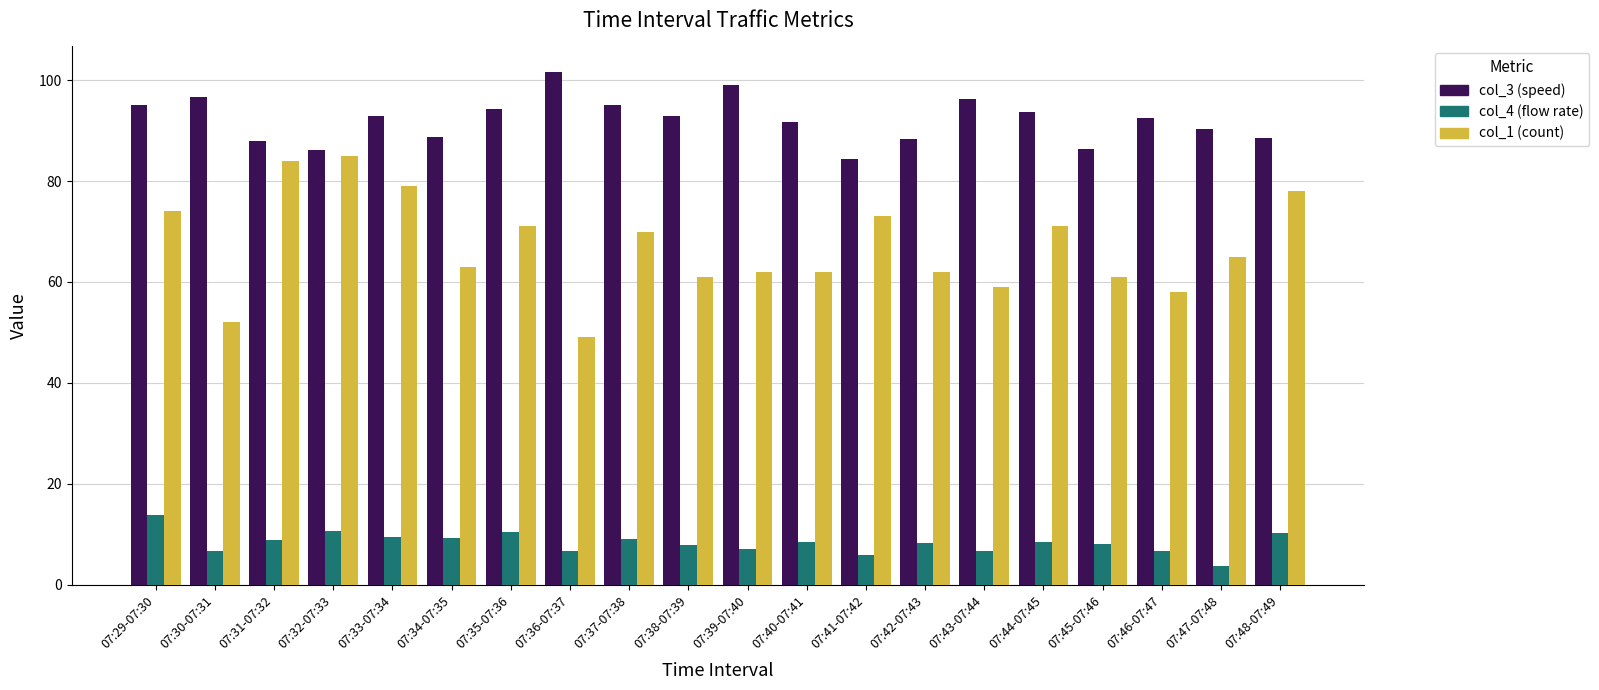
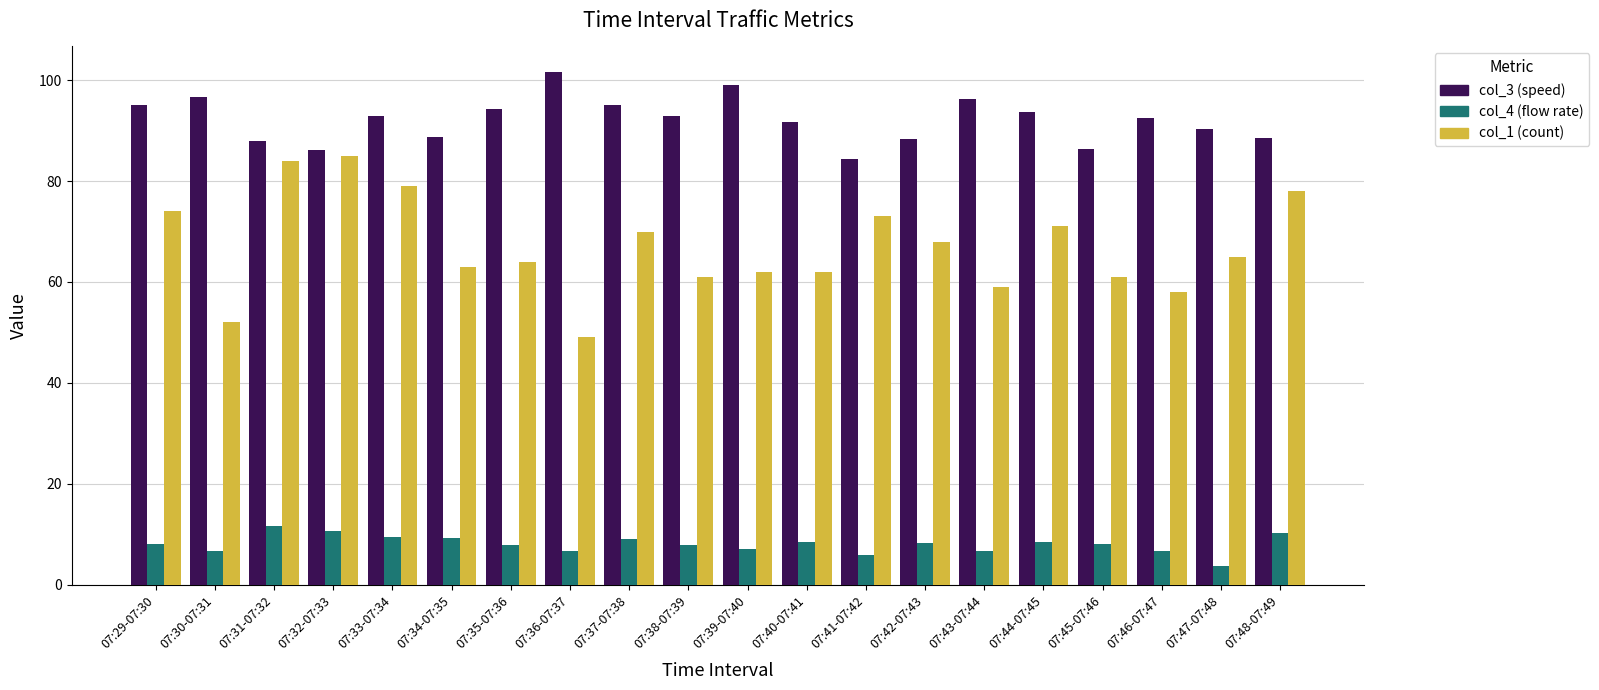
  {
    "col_3 (speed)": {
      "07:29-07:30": 95,
      "07:30-07:31": 97,
      "07:31-07:32": 88,
      "07:32-07:33": 86,
      "07:33-07:34": 93,
      "07:34-07:35": 89,
      "07:35-07:36": 94,
      "07:36-07:37": 102,
      "07:37-07:38": 95,
      "07:38-07:39": 93,
      "07:39-07:40": 99,
      "07:40-07:41": 92,
      "07:41-07:42": 84,
      "07:42-07:43": 88,
      "07:43-07:44": 96,
      "07:44-07:45": 94,
      "07:45-07:46": 86,
      "07:46-07:47": 92,
      "07:47-07:48": 90,
      "07:48-07:49": 89
    },
    "col_4 (flow rate)": {
-     "07:29-07:30": 14,
+     "07:29-07:30": 8,
      "07:30-07:31": 7,
-     "07:31-07:32": 9,
+     "07:31-07:32": 12,
      "07:32-07:33": 11,
      "07:33-07:34": 9,
      "07:34-07:35": 9,
-     "07:35-07:36": 10,
+     "07:35-07:36": 8,
      "07:36-07:37": 7,
      "07:37-07:38": 9,
      "07:38-07:39": 8,
      "07:39-07:40": 7,
      "07:40-07:41": 8,
      "07:41-07:42": 6,
      "07:42-07:43": 8,
      "07:43-07:44": 7,
      "07:44-07:45": 8,
      "07:45-07:46": 8,
      "07:46-07:47": 7,
      "07:47-07:48": 4,
      "07:48-07:49": 10
    },
    "col_1 (count)": {
      "07:29-07:30": 74,
      "07:30-07:31": 52,
      "07:31-07:32": 84,
      "07:32-07:33": 85,
      "07:33-07:34": 79,
      "07:34-07:35": 63,
-     "07:35-07:36": 71,
+     "07:35-07:36": 64,
      "07:36-07:37": 49,
      "07:37-07:38": 70,
      "07:38-07:39": 61,
      "07:39-07:40": 62,
      "07:40-07:41": 62,
      "07:41-07:42": 73,
-     "07:42-07:43": 62,
+     "07:42-07:43": 68,
      "07:43-07:44": 59,
      "07:44-07:45": 71,
      "07:45-07:46": 61,
      "07:46-07:47": 58,
      "07:47-07:48": 65,
      "07:48-07:49": 78
    }
  }
